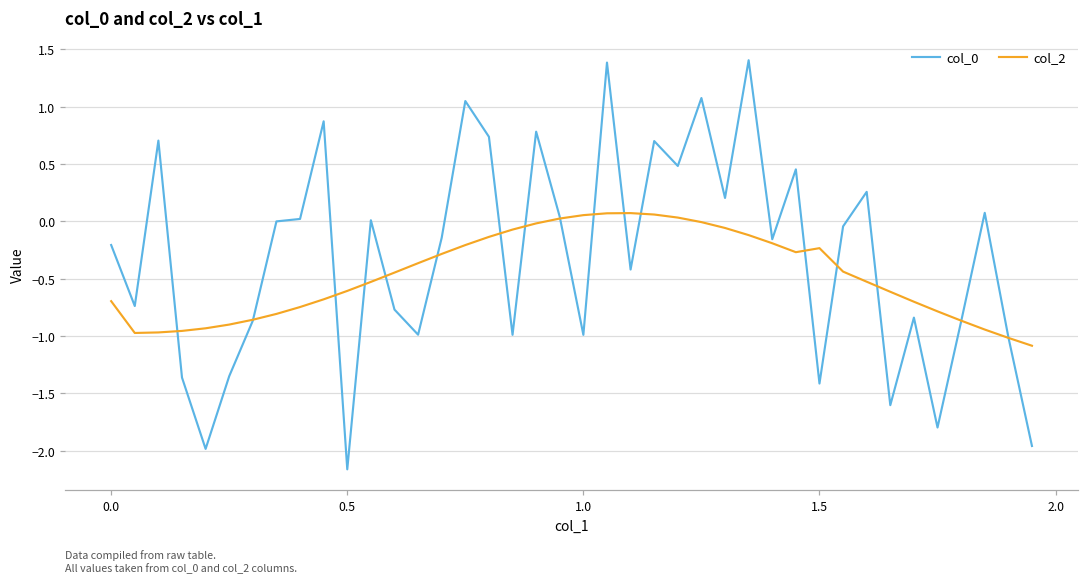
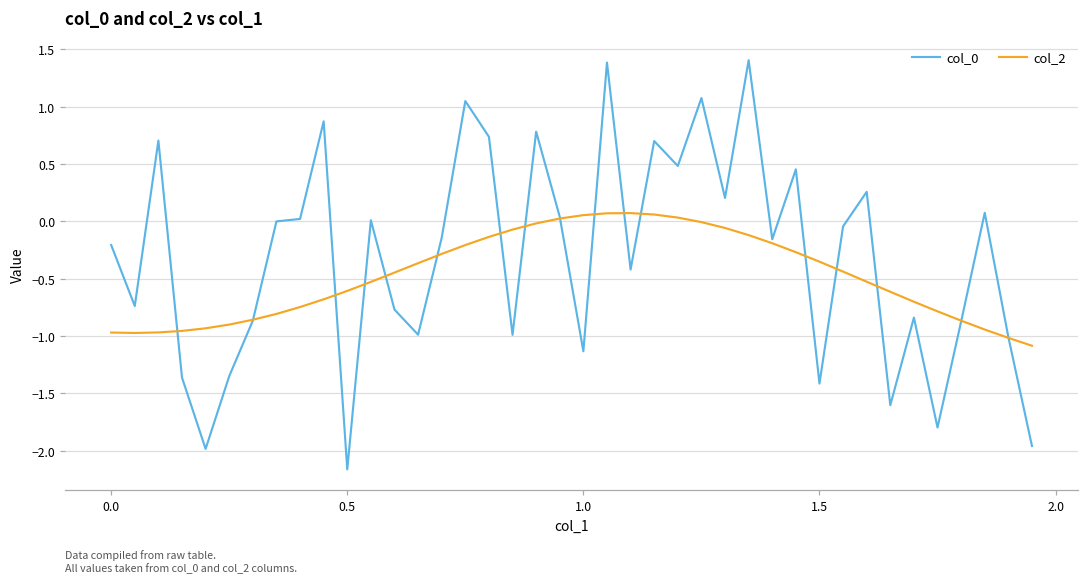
  {
    "col_0": {
      "0.0": -0.21,
      "0.5": -2.16,
-     "1.0": -0.99,
+     "1.0": -1.13,
      "1.5": -1.41
    },
    "col_2": {
-     "0.0": -0.70,
+     "0.0": -0.97,
      "0.5": -0.61,
      "1.0": 0.06,
-     "1.5": -0.23
+     "1.5": -0.35
    }
  }
